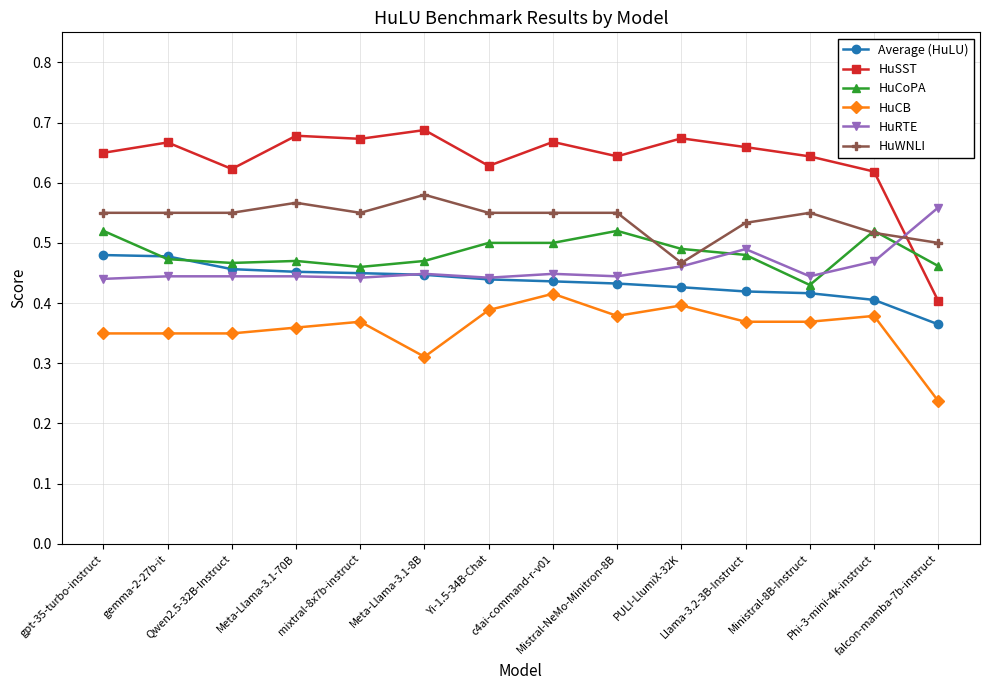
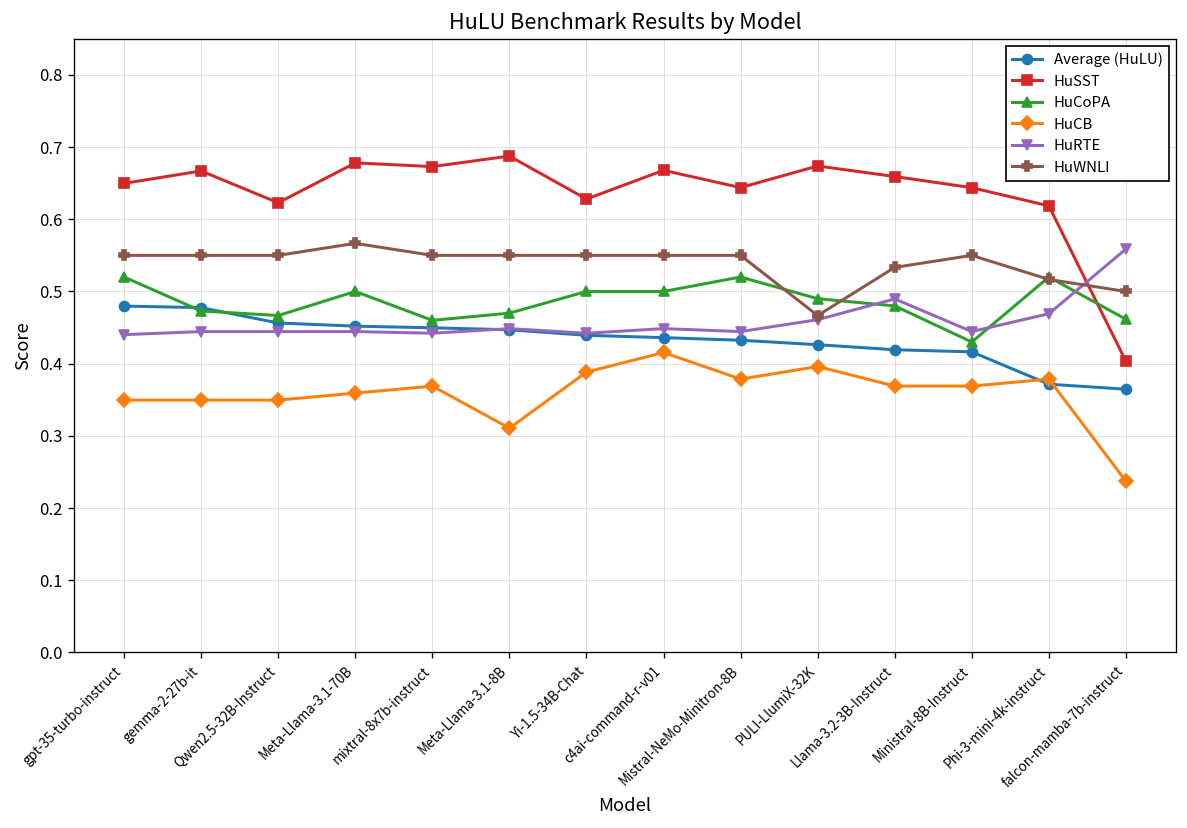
  {
    "Average (HuLU)": {
      "gpt-35-turbo-instruct": 0.48,
      "gemma-2-27b-it": 0.48,
      "Qwen2.5-32B-Instruct": 0.46,
      "Meta-Llama-3.1-70B": 0.45,
      "mixtral-8x7b-instruct": 0.45,
      "c4ai-command-r-v01": 0.44,
      "Mistral-NeMo-Minitron-8B": 0.43,
      "PULI-LlumiX-32K": 0.43,
      "Llama-3.2-3B-Instruct": 0.42,
      "Ministral-8B-Instruct": 0.42,
-     "Phi-3-mini-4k-instruct": 0.41,
+     "Phi-3-mini-4k-instruct": 0.37,
      "falcon-mamba-7b-instruct": 0.36
    },
    "HuSST": {
      "gpt-35-turbo-instruct": 0.65,
      "gemma-2-27b-it": 0.67,
      "Qwen2.5-32B-Instruct": 0.62,
      "Meta-Llama-3.1-70B": 0.68,
      "mixtral-8x7b-instruct": 0.67,
      "Meta-Llama-3.1-8B": 0.69,
      "Yi-1.5-34B-Chat": 0.63,
      "c4ai-command-r-v01": 0.67,
      "Mistral-NeMo-Minitron-8B": 0.64,
      "PULI-LlumiX-32K": 0.67,
      "Llama-3.2-3B-Instruct": 0.66,
      "Ministral-8B-Instruct": 0.64,
      "Phi-3-mini-4k-instruct": 0.62,
      "falcon-mamba-7b-instruct": 0.40
    },
    "HuCoPA": {
      "gpt-35-turbo-instruct": 0.52,
      "gemma-2-27b-it": 0.47,
      "Qwen2.5-32B-Instruct": 0.47,
-     "Meta-Llama-3.1-70B": 0.47,
+     "Meta-Llama-3.1-70B": 0.50,
      "mixtral-8x7b-instruct": 0.46,
      "Meta-Llama-3.1-8B": 0.47,
      "Yi-1.5-34B-Chat": 0.50,
      "c4ai-command-r-v01": 0.50,
      "Mistral-NeMo-Minitron-8B": 0.52,
      "PULI-LlumiX-32K": 0.49,
      "Llama-3.2-3B-Instruct": 0.48,
      "Ministral-8B-Instruct": 0.43,
      "falcon-mamba-7b-instruct": 0.46
    },
    "HuCB": {
      "gpt-35-turbo-instruct": 0.35,
      "gemma-2-27b-it": 0.35,
      "Qwen2.5-32B-Instruct": 0.35,
      "Meta-Llama-3.1-70B": 0.36,
      "mixtral-8x7b-instruct": 0.37,
      "Meta-Llama-3.1-8B": 0.31,
      "Yi-1.5-34B-Chat": 0.39,
      "c4ai-command-r-v01": 0.42,
      "Mistral-NeMo-Minitron-8B": 0.38,
      "PULI-LlumiX-32K": 0.40,
      "Llama-3.2-3B-Instruct": 0.37,
      "Ministral-8B-Instruct": 0.37,
      "Phi-3-mini-4k-instruct": 0.38,
      "falcon-mamba-7b-instruct": 0.24
    },
    "HuRTE": {
      "gpt-35-turbo-instruct": 0.44,
      "gemma-2-27b-it": 0.44,
      "Qwen2.5-32B-Instruct": 0.44,
      "Meta-Llama-3.1-70B": 0.44,
      "mixtral-8x7b-instruct": 0.44,
      "c4ai-command-r-v01": 0.45,
      "Mistral-NeMo-Minitron-8B": 0.44,
      "PULI-LlumiX-32K": 0.46,
      "Llama-3.2-3B-Instruct": 0.49,
      "Ministral-8B-Instruct": 0.44,
      "Phi-3-mini-4k-instruct": 0.47,
      "falcon-mamba-7b-instruct": 0.56
    },
    "HuWNLI": {
      "gpt-35-turbo-instruct": 0.55,
      "gemma-2-27b-it": 0.55,
      "Qwen2.5-32B-Instruct": 0.55,
      "Meta-Llama-3.1-70B": 0.57,
      "mixtral-8x7b-instruct": 0.55,
-     "Meta-Llama-3.1-8B": 0.58,
+     "Meta-Llama-3.1-8B": 0.55,
      "Yi-1.5-34B-Chat": 0.55,
      "c4ai-command-r-v01": 0.55,
      "Mistral-NeMo-Minitron-8B": 0.55,
      "PULI-LlumiX-32K": 0.47,
      "Llama-3.2-3B-Instruct": 0.53,
      "Ministral-8B-Instruct": 0.55,
      "falcon-mamba-7b-instruct": 0.50
    }
  }
